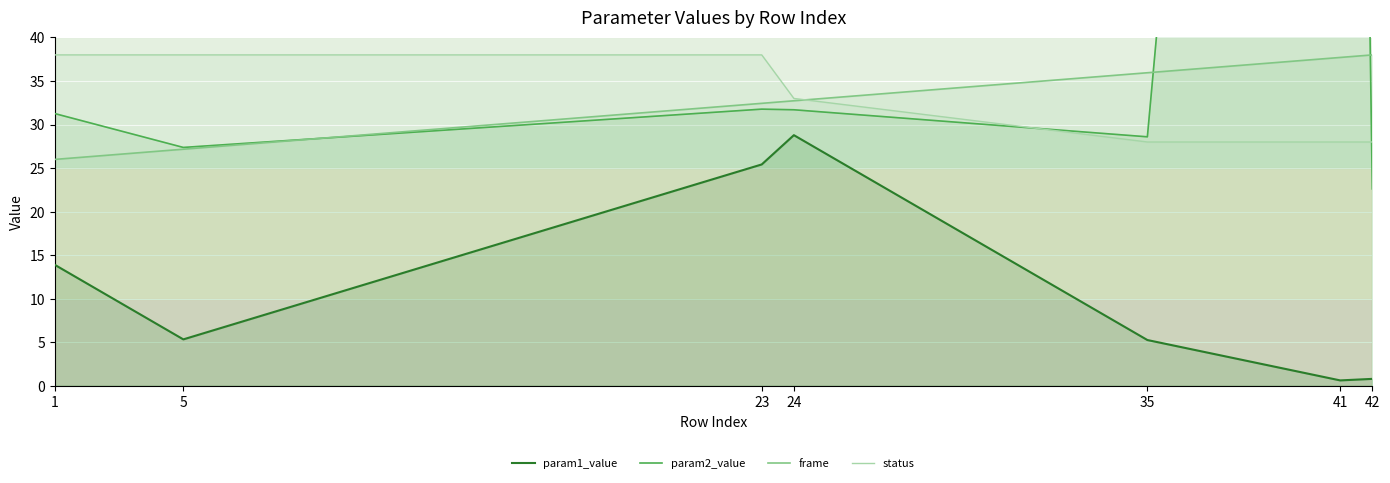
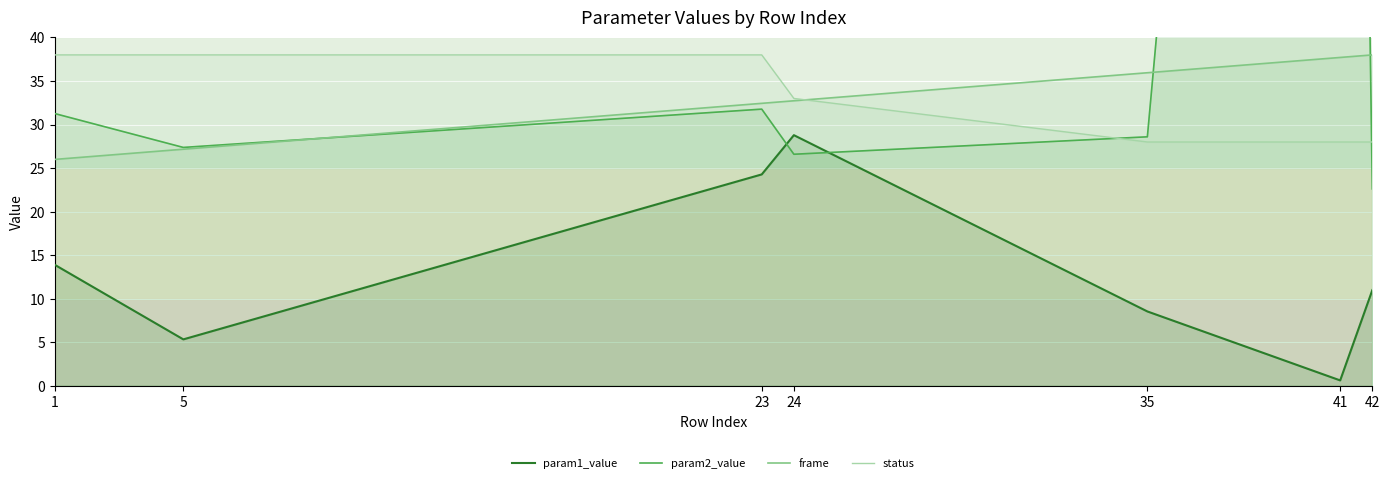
  {
    "param1_value": {
      "1": 14,
      "5": 5,
-     "23": 25,
+     "23": 24,
      "24": 29,
-     "35": 5,
+     "35": 9,
      "41": 1,
-     "42": 1
+     "42": 11
    },
    "param2_value": {
      "1": 31,
      "23": 32,
-     "24": 32,
+     "24": 27,
      "35": 29,
      "42": 23
    }
  }
